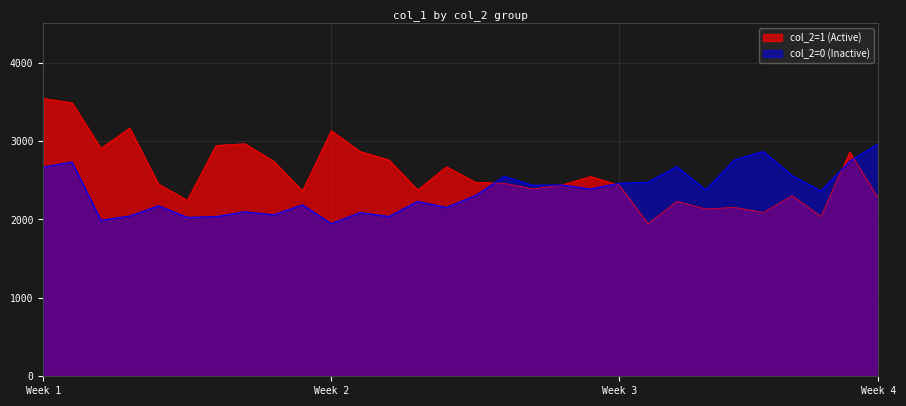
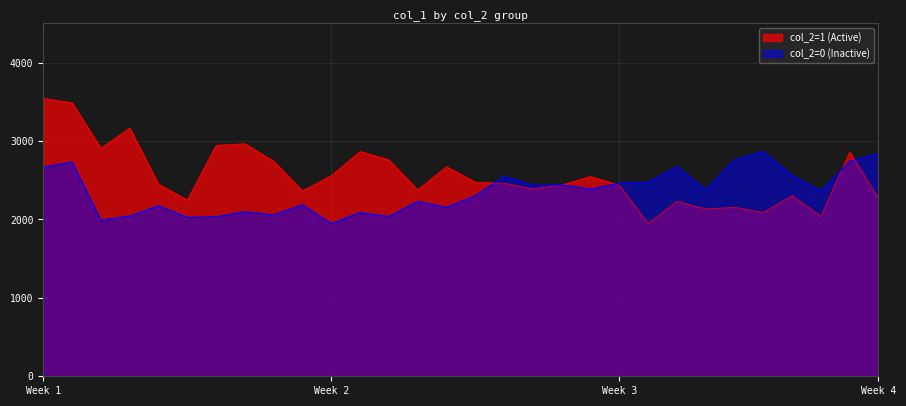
  {
    "col_2=1 (Active)": {
      "Week 1": 3500,
-     "Week 2": 3100,
+     "Week 2": 2600,
      "Week 4": 2300
    },
    "col_2=0 (Inactive)": {
      "Week 1": 2700,
      "Week 2": 1900,
-     "Week 4": 3000
+     "Week 4": 2800
    }
  }
